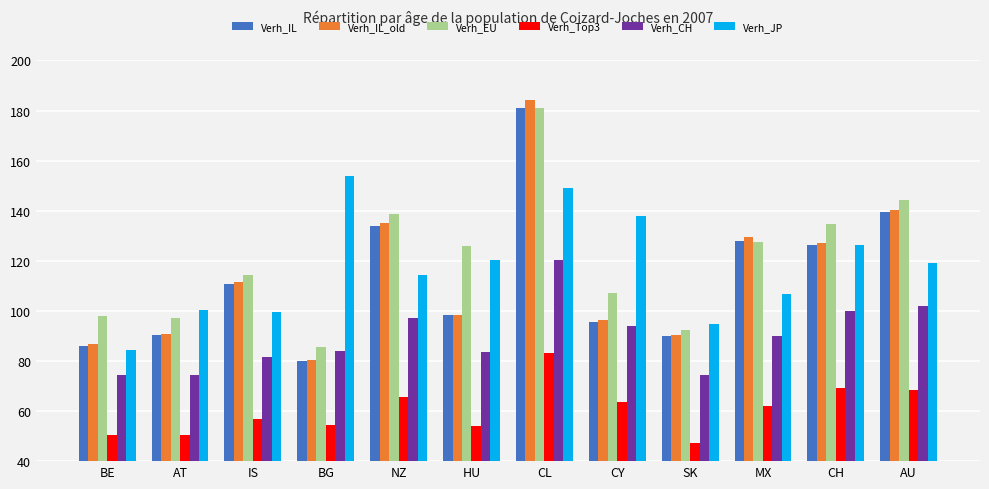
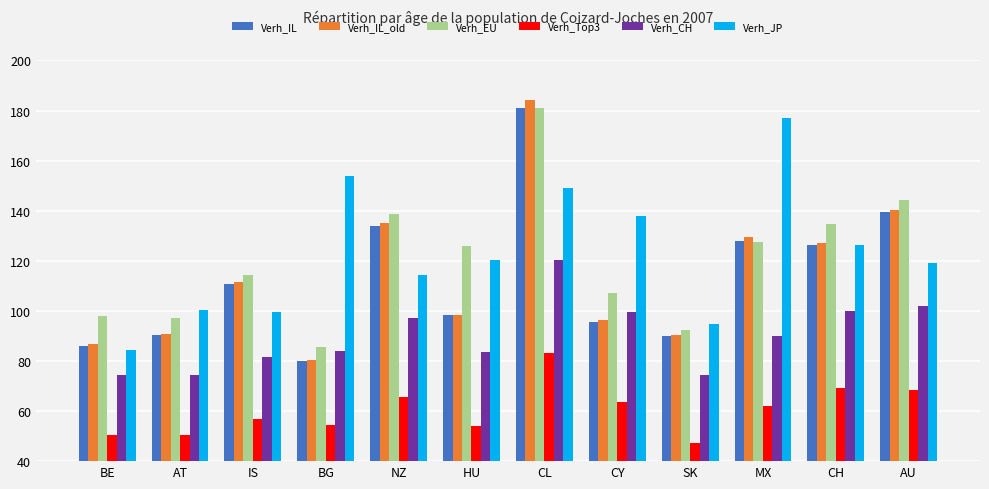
  {
    "Verh_IL": {
      "BE": 86,
      "AT": 90,
      "IS": 111,
      "BG": 80,
      "NZ": 134,
      "HU": 98,
      "CL": 181,
      "CY": 96,
      "SK": 90,
      "MX": 128,
      "CH": 126,
      "AU": 139
    },
    "Verh_IL_old": {
      "BE": 87,
      "AT": 91,
      "IS": 112,
      "BG": 80,
      "NZ": 135,
      "HU": 99,
      "CL": 184,
      "CY": 96,
      "SK": 90,
      "MX": 129,
      "CH": 127,
      "AU": 140
    },
    "Verh_EU": {
      "BE": 98,
      "AT": 97,
      "IS": 114,
      "BG": 86,
      "NZ": 139,
      "HU": 126,
      "CL": 181,
      "CY": 107,
      "SK": 92,
      "MX": 127,
      "CH": 135,
      "AU": 144
    },
    "Verh_Top3": {
      "BE": 50,
      "AT": 51,
      "IS": 57,
      "BG": 54,
      "NZ": 65,
      "HU": 54,
      "CL": 83,
      "CY": 64,
      "SK": 47,
      "MX": 62,
      "CH": 69,
      "AU": 69
    },
    "Verh_CH": {
      "BE": 75,
      "AT": 75,
      "IS": 82,
      "BG": 84,
      "NZ": 97,
      "HU": 84,
      "CL": 120,
-     "CY": 94,
+     "CY": 99,
      "SK": 74,
      "MX": 90,
      "CH": 100,
      "AU": 102
    },
    "Verh_JP": {
      "BE": 84,
      "AT": 100,
      "IS": 100,
      "BG": 154,
      "NZ": 114,
      "HU": 120,
      "CL": 149,
      "CY": 138,
      "SK": 95,
-     "MX": 107,
+     "MX": 177,
      "CH": 127,
      "AU": 119
    }
  }
